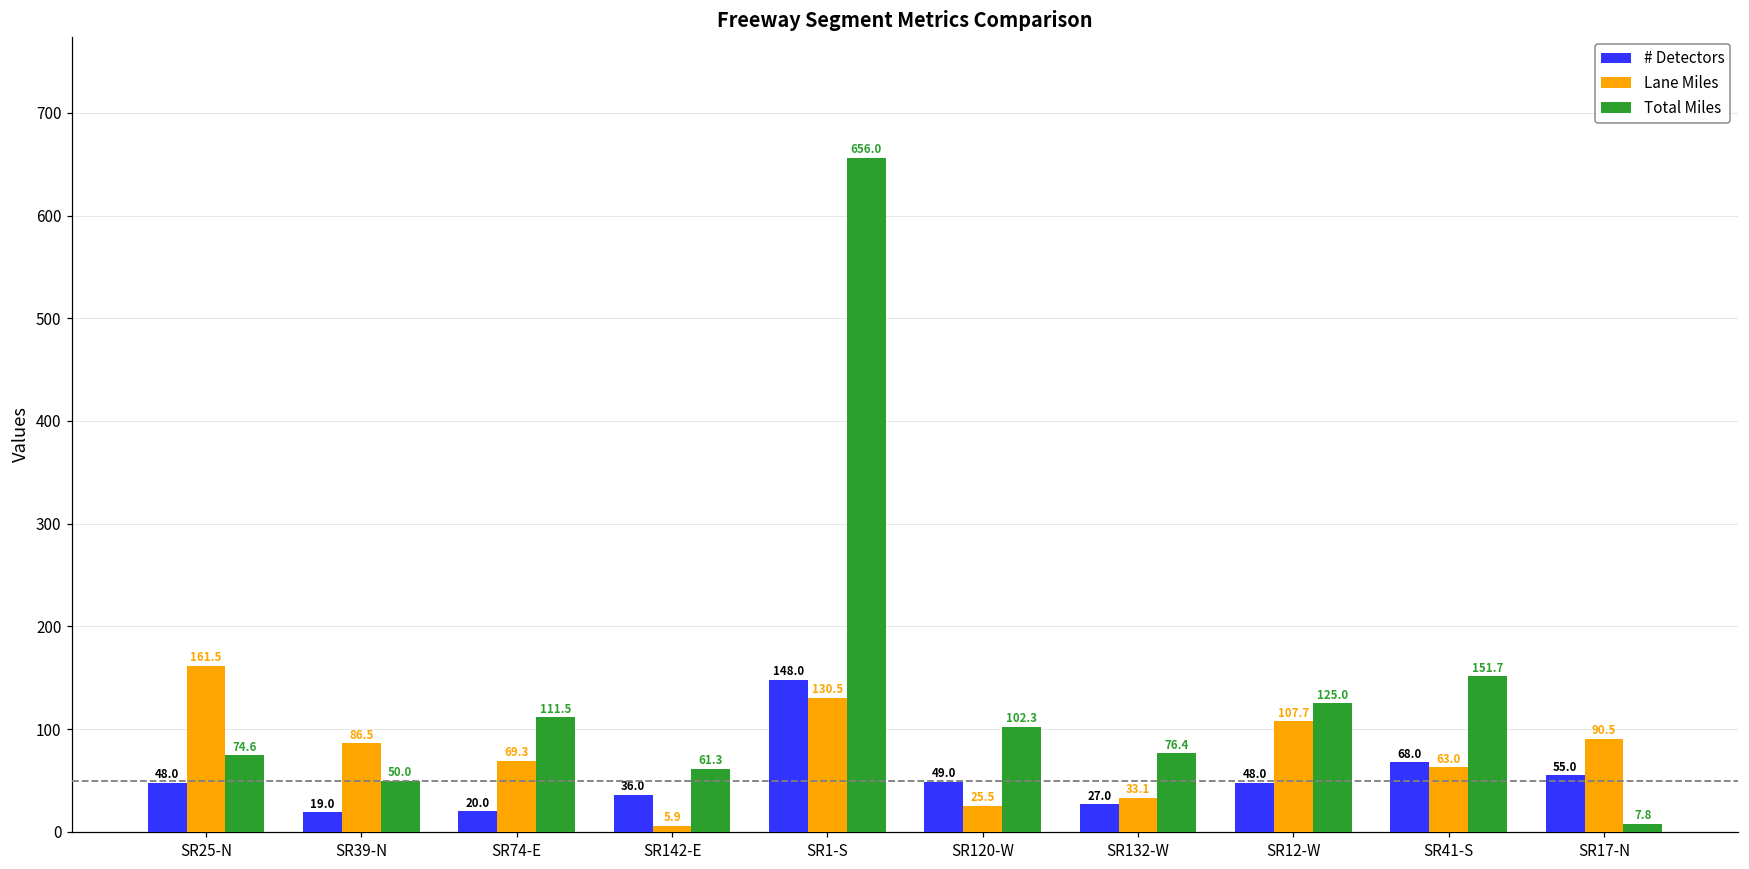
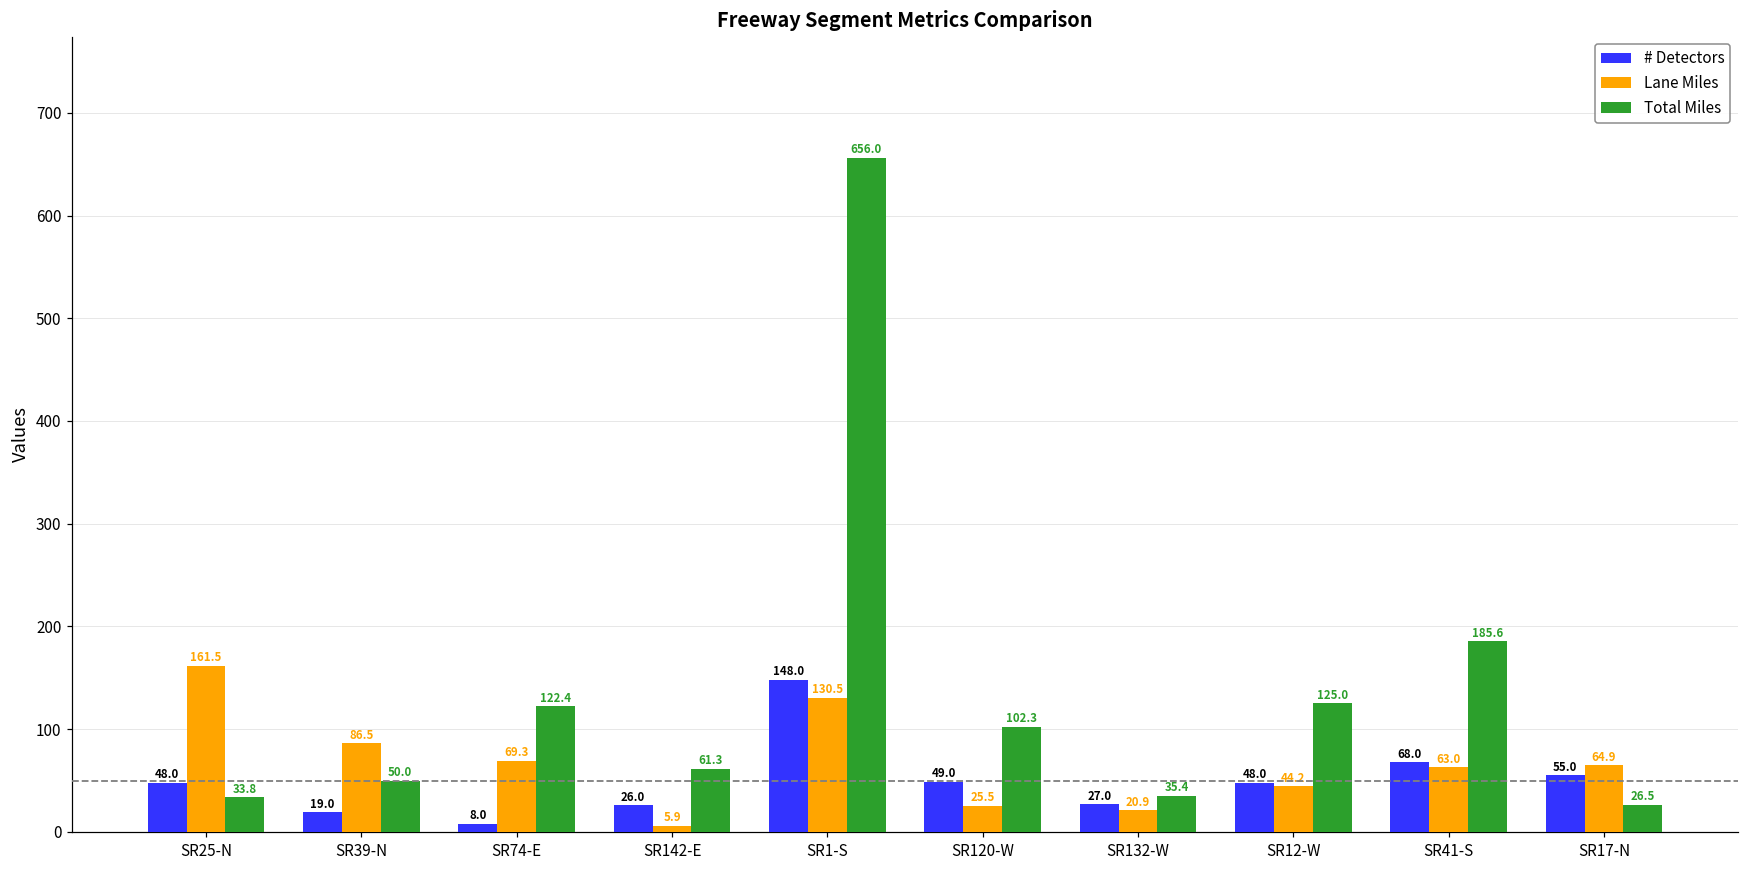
  {
    "# Detectors": {
      "SR25-N": 48.0,
      "SR39-N": 19.0,
-     "SR74-E": 20.0,
-     "SR142-E": 36.0,
+     "SR74-E": 8.0,
+     "SR142-E": 26.0,
      "SR1-S": 148.0,
      "SR120-W": 49.0,
      "SR132-W": 27.0,
      "SR12-W": 48.0,
      "SR41-S": 68.0,
      "SR17-N": 55.0
    },
    "Lane Miles": {
      "SR25-N": 161.5,
      "SR39-N": 86.5,
      "SR74-E": 69.3,
      "SR142-E": 5.9,
      "SR1-S": 130.5,
      "SR120-W": 25.5,
-     "SR132-W": 33.1,
-     "SR12-W": 107.7,
+     "SR132-W": 20.9,
+     "SR12-W": 44.2,
      "SR41-S": 63.0,
-     "SR17-N": 90.5
+     "SR17-N": 64.9
    },
    "Total Miles": {
-     "SR25-N": 74.6,
+     "SR25-N": 33.8,
      "SR39-N": 50.0,
-     "SR74-E": 111.5,
+     "SR74-E": 122.4,
      "SR142-E": 61.3,
      "SR1-S": 656.0,
      "SR120-W": 102.3,
-     "SR132-W": 76.4,
+     "SR132-W": 35.4,
      "SR12-W": 125.0,
-     "SR41-S": 151.7,
-     "SR17-N": 7.8
+     "SR41-S": 185.6,
+     "SR17-N": 26.5
    }
  }
